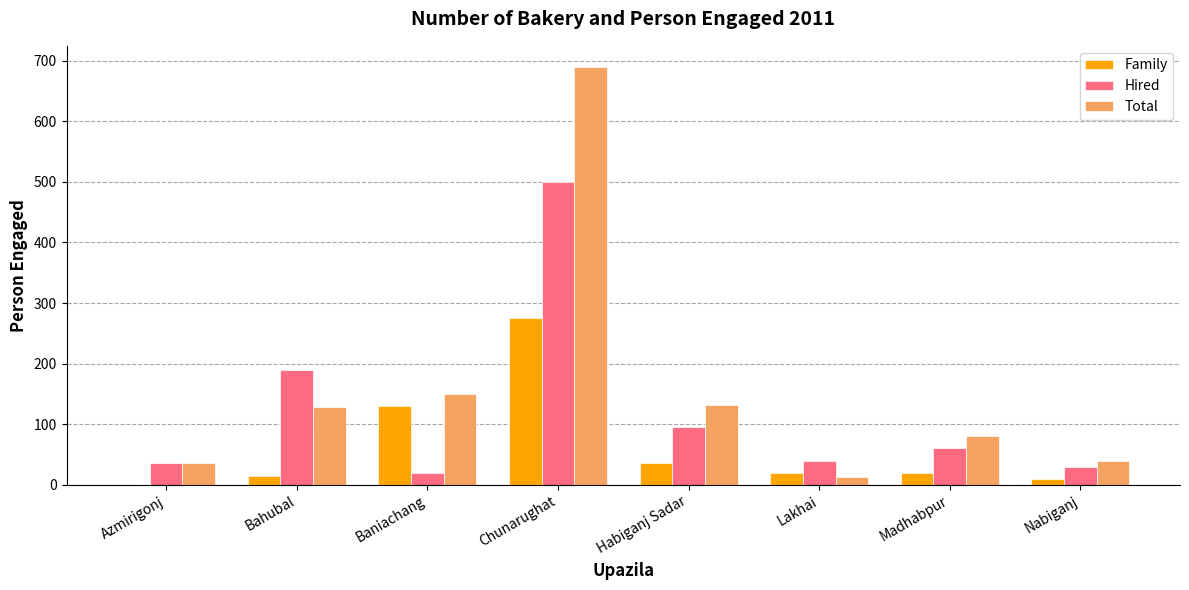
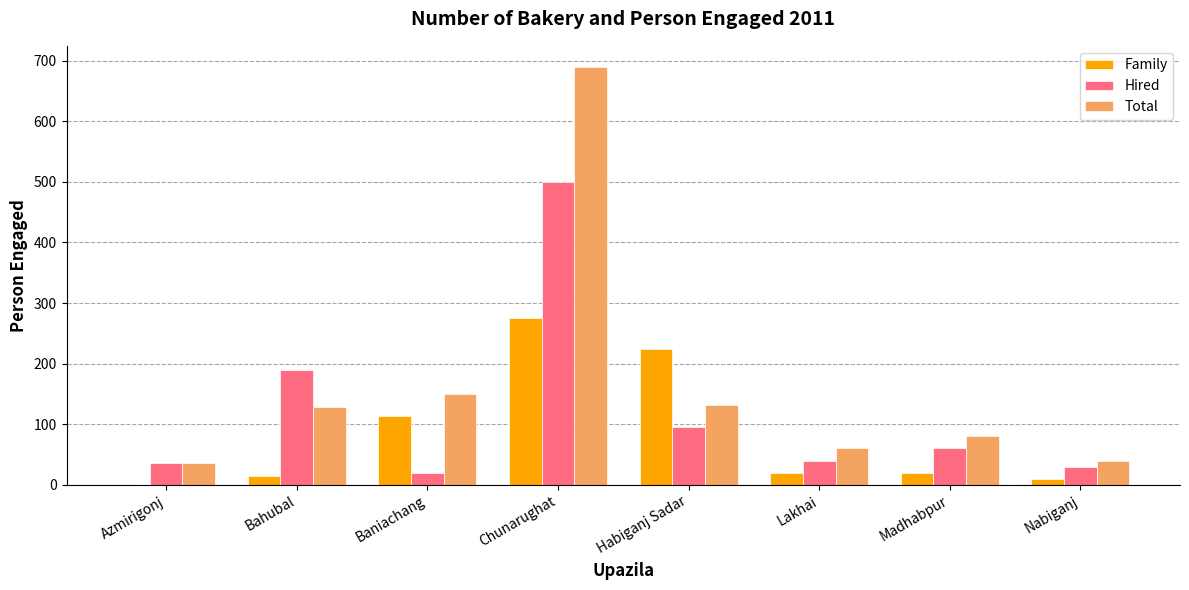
  {
    "Family": {
      "Azmirigonj": 0,
      "Bahubal": 10,
-     "Baniachang": 130,
+     "Baniachang": 110,
      "Chunarughat": 280,
-     "Habiganj Sadar": 40,
+     "Habiganj Sadar": 220,
      "Lakhai": 20,
      "Madhabpur": 20,
      "Nabiganj": 10
    },
    "Hired": {
      "Azmirigonj": 40,
      "Bahubal": 190,
      "Baniachang": 20,
      "Chunarughat": 500,
      "Habiganj Sadar": 100,
      "Lakhai": 40,
      "Madhabpur": 60,
      "Nabiganj": 30
    },
    "Total": {
      "Azmirigonj": 40,
      "Bahubal": 130,
      "Baniachang": 150,
      "Chunarughat": 690,
      "Habiganj Sadar": 130,
-     "Lakhai": 10,
+     "Lakhai": 60,
      "Madhabpur": 80,
      "Nabiganj": 40
    }
  }
